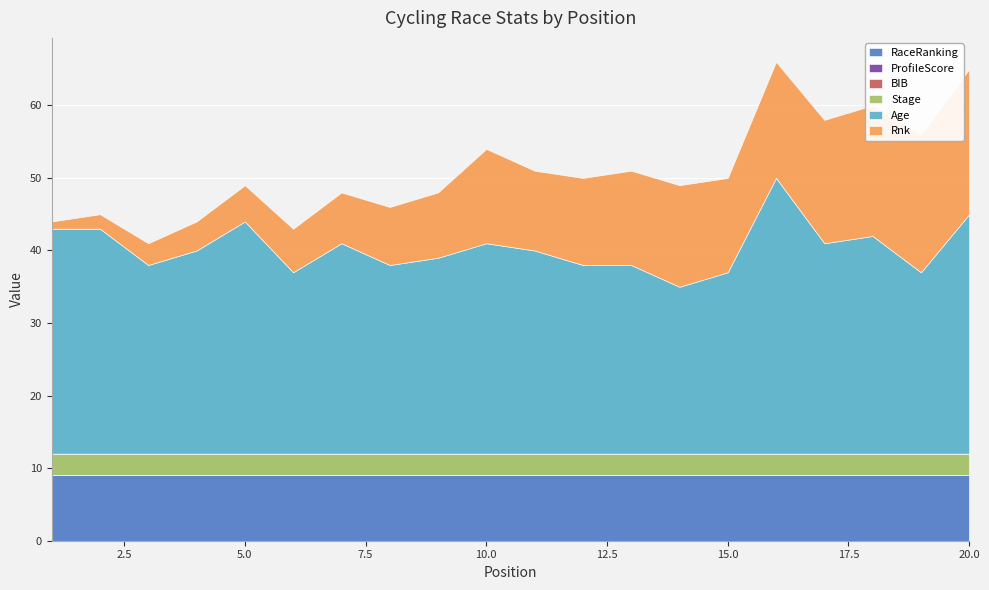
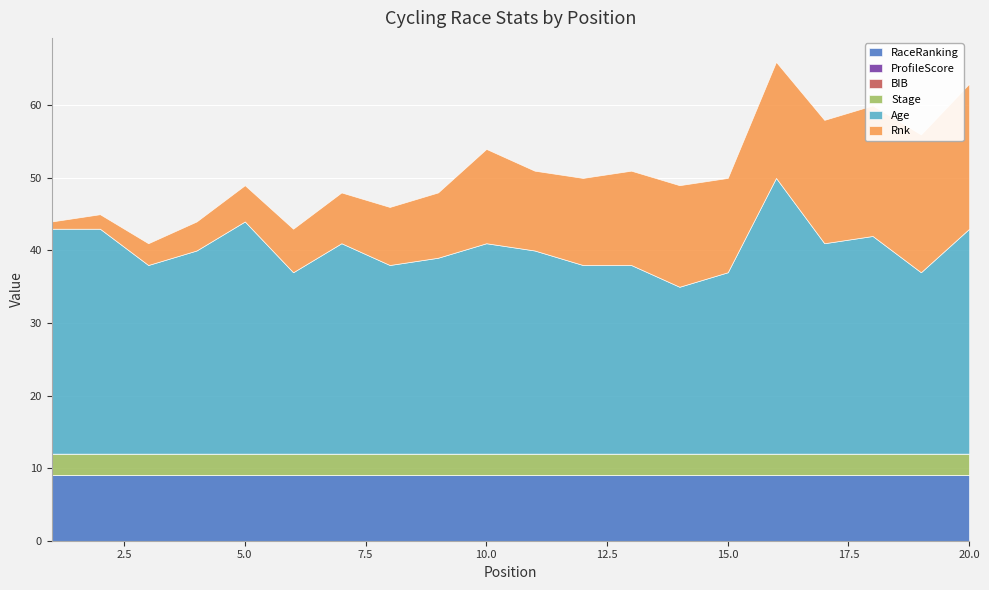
  {
    "BIB": {
      "5.0": 9,
      "10.0": 9,
      "15.0": 9,
      "20.0": 9
    },
    "Age": {
      "5.0": 32,
      "10.0": 29,
      "15.0": 25,
-     "20.0": 33
+     "20.0": 31
    },
    "Rnk": {
      "5.0": 5,
      "10.0": 13,
      "15.0": 13,
      "20.0": 20
    }
  }
